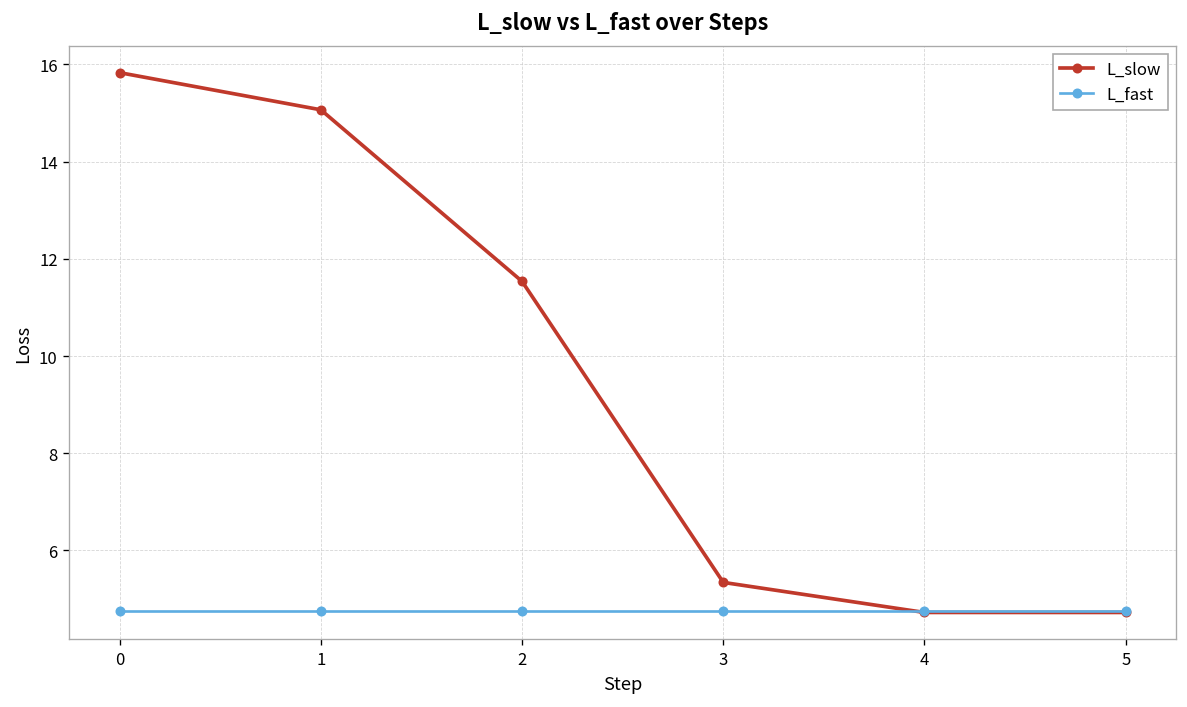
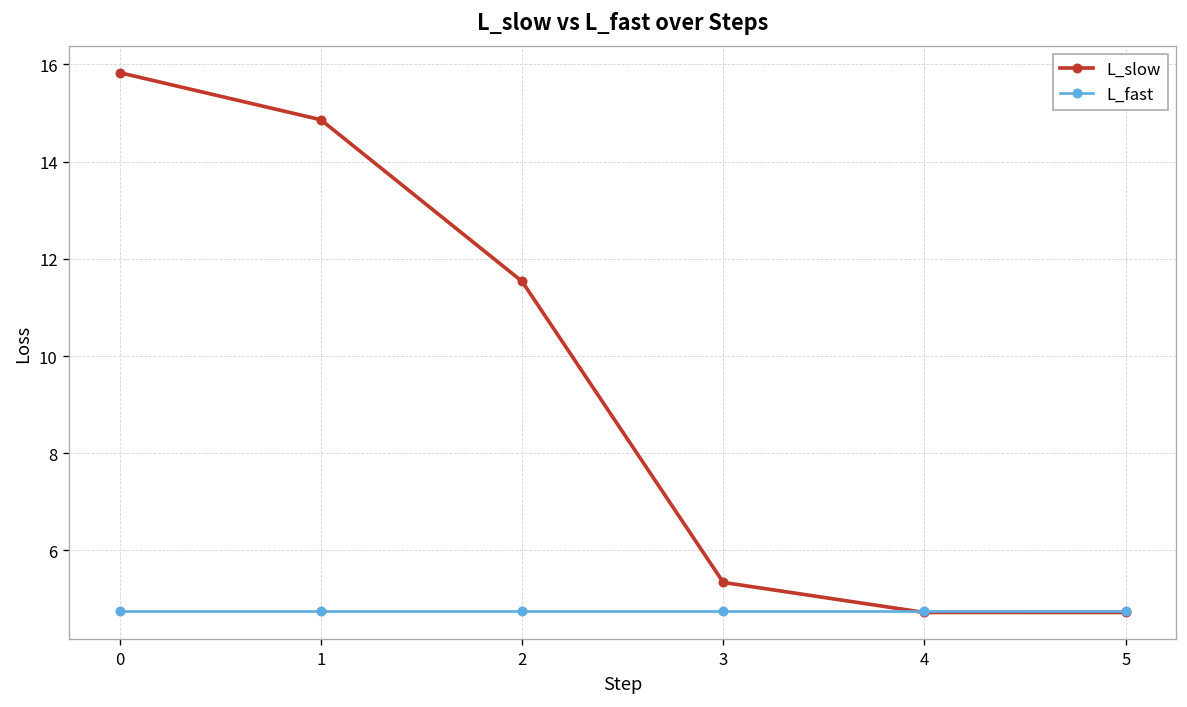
  {
    "L_slow": {
      "0": 15.8,
-     "1": 15.1,
+     "1": 14.9,
      "2": 11.5,
      "3": 5.3
    },
    "L_fast": {
      "0": 4.7,
      "1": 4.7,
      "2": 4.7,
      "3": 4.7
    }
  }
